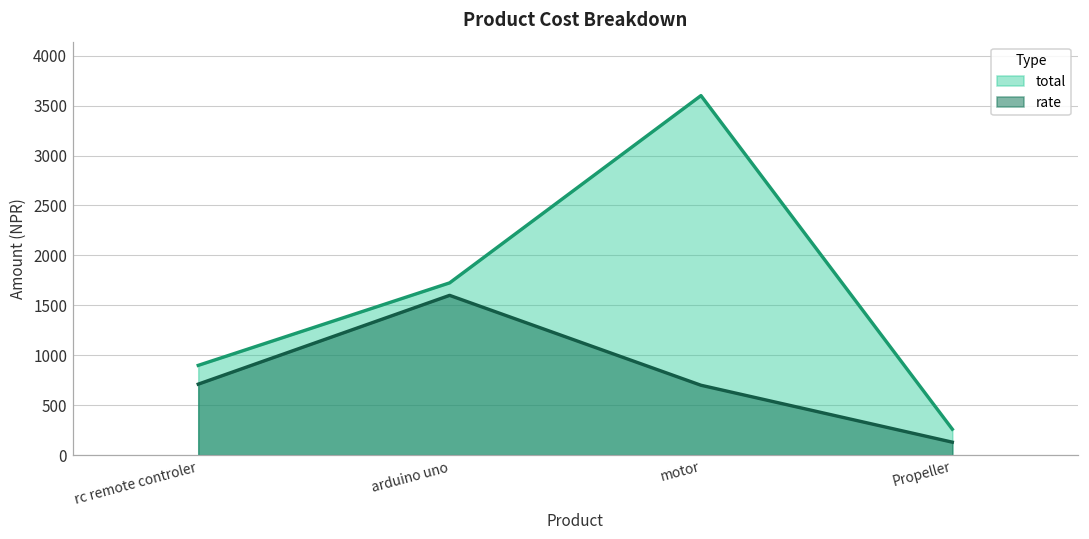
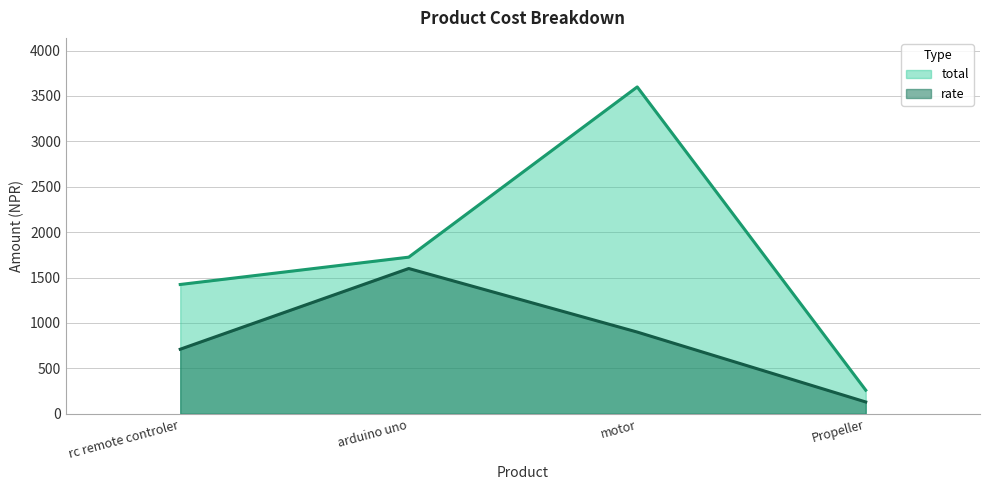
  {
    "total": {
-     "rc remote controler": 900,
+     "rc remote controler": 1400,
      "arduino uno": 1700,
      "motor": 3600,
      "Propeller": 300
    },
    "rate": {
      "rc remote controler": 700,
      "arduino uno": 1600,
-     "motor": 700,
+     "motor": 900,
      "Propeller": 100
    }
  }
